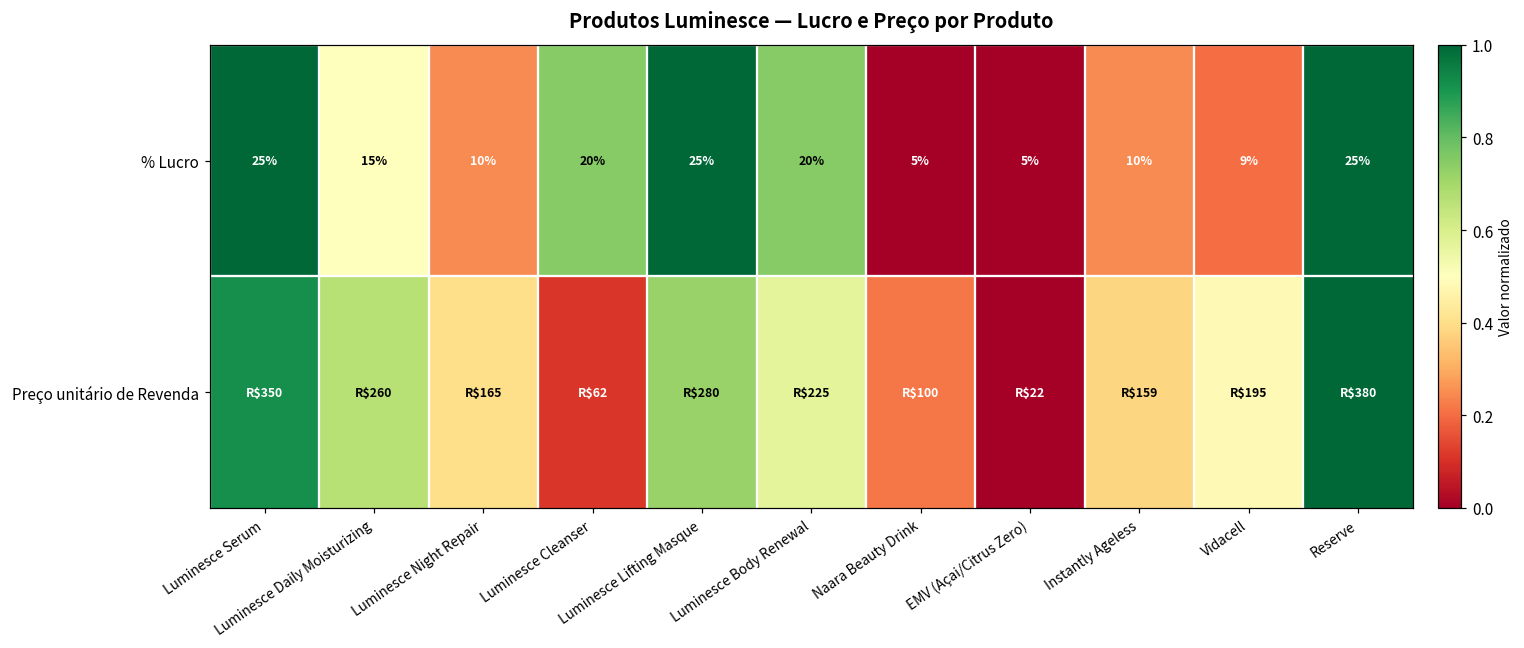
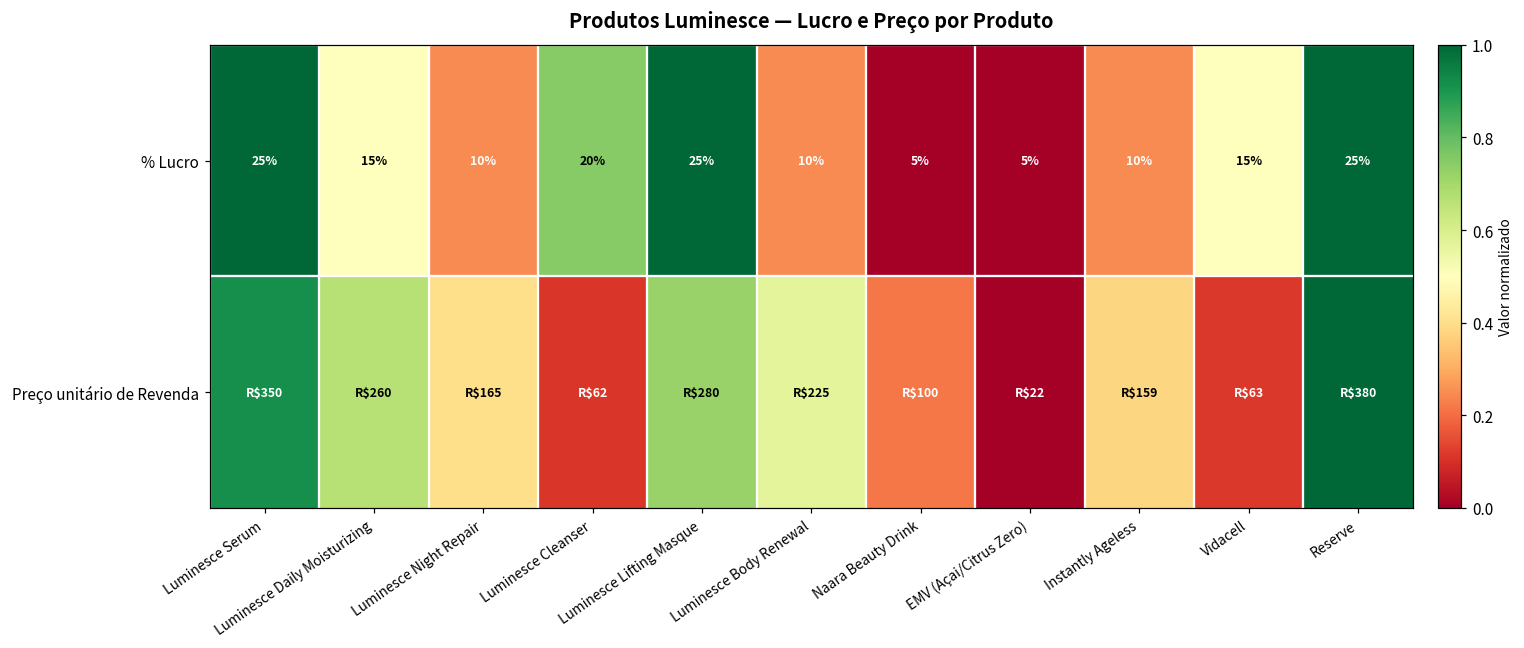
  {
    "% Lucro": {
      "Luminesce Serum": "25%",
      "Luminesce Daily Moisturizing": "15%",
      "Luminesce Night Repair": "10%",
      "Luminesce Cleanser": "20%",
      "Luminesce Lifting Masque": "25%",
-     "Luminesce Body Renewal": "20%",
+     "Luminesce Body Renewal": "10%",
      "Naara Beauty Drink": "5%",
      "EMV (Açai/Citrus Zero)": "5%",
      "Instantly Ageless": "10%",
-     "Vidacell": "9%",
+     "Vidacell": "15%",
      "Reserve": "25%"
    },
    "Preço unitário de Revenda": {
      "Luminesce Serum": "$350",
      "Luminesce Daily Moisturizing": "$260",
      "Luminesce Night Repair": "$165",
      "Luminesce Cleanser": "$62",
      "Luminesce Lifting Masque": "$280",
      "Luminesce Body Renewal": "$225",
      "Naara Beauty Drink": "$100",
      "EMV (Açai/Citrus Zero)": "$22",
      "Instantly Ageless": "$159",
-     "Vidacell": "$195",
+     "Vidacell": "$63",
      "Reserve": "$380"
    }
  }
